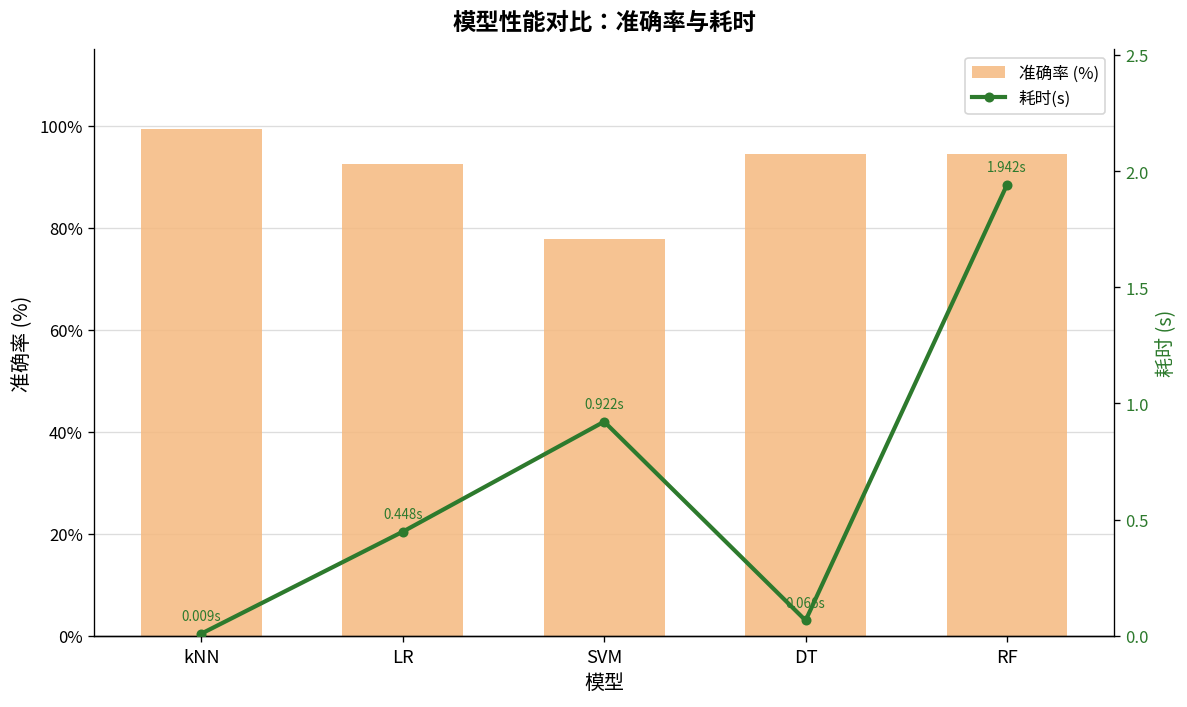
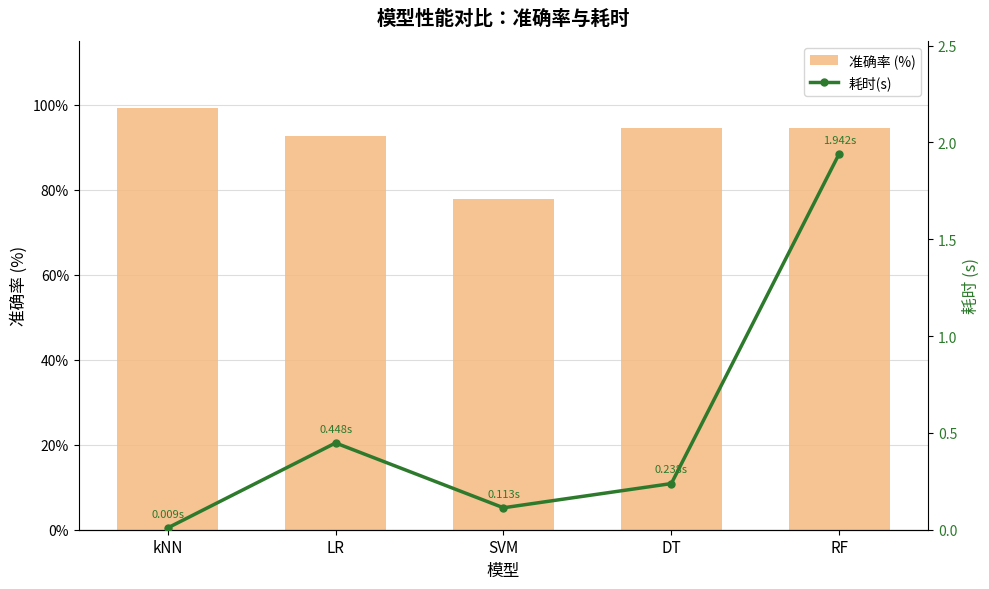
  {
    "耗时(s)": {
      "kNN": "0.009s",
      "LR": "0.448s",
-     "SVM": "0.922s",
-     "DT": "0.066s",
+     "SVM": "0.113s",
+     "DT": "0.238s",
      "RF": "1.942s"
    }
  }
